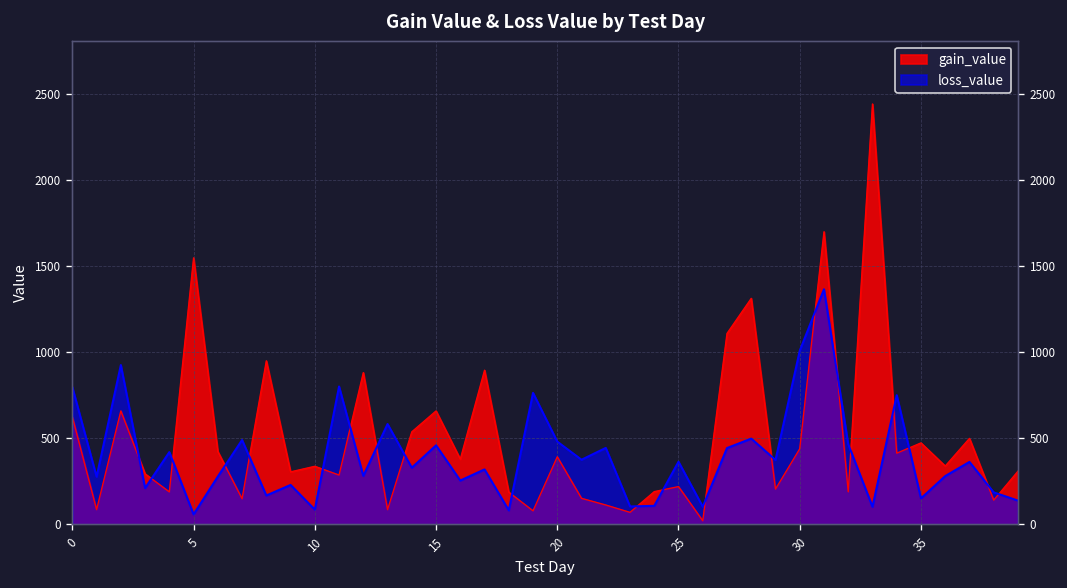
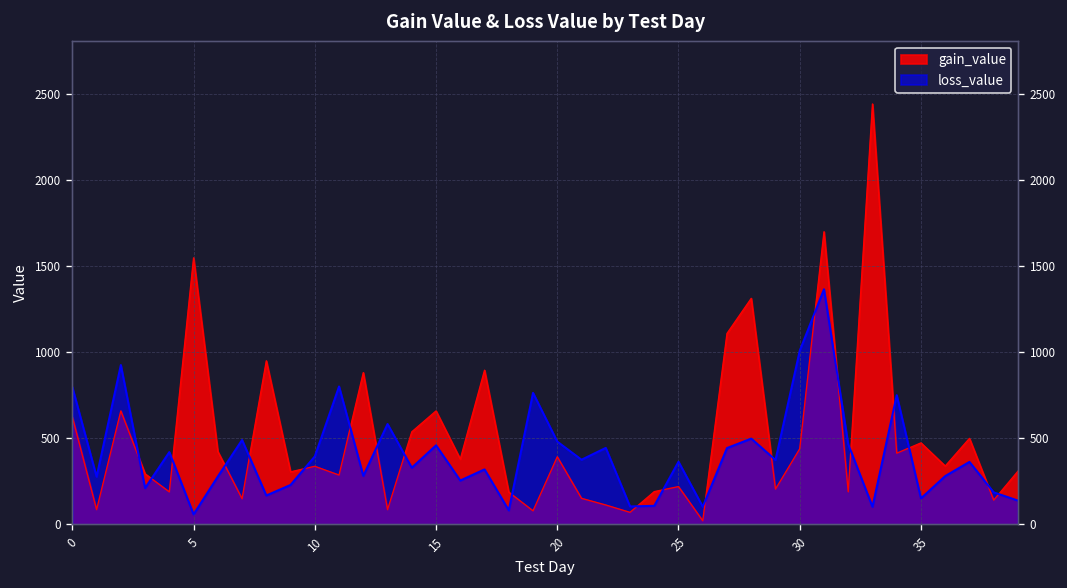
  {
    "gain_value": {
      "0": 620,
      "5": 1550,
      "10": 340,
      "15": 660,
      "20": 390,
      "25": 220,
      "30": 440,
      "35": 470
    },
    "loss_value": {
      "0": 800,
      "5": 60,
-     "10": 90,
+     "10": 390,
      "15": 460,
      "20": 480,
      "25": 360,
      "30": 1010,
      "35": 150
    }
  }
